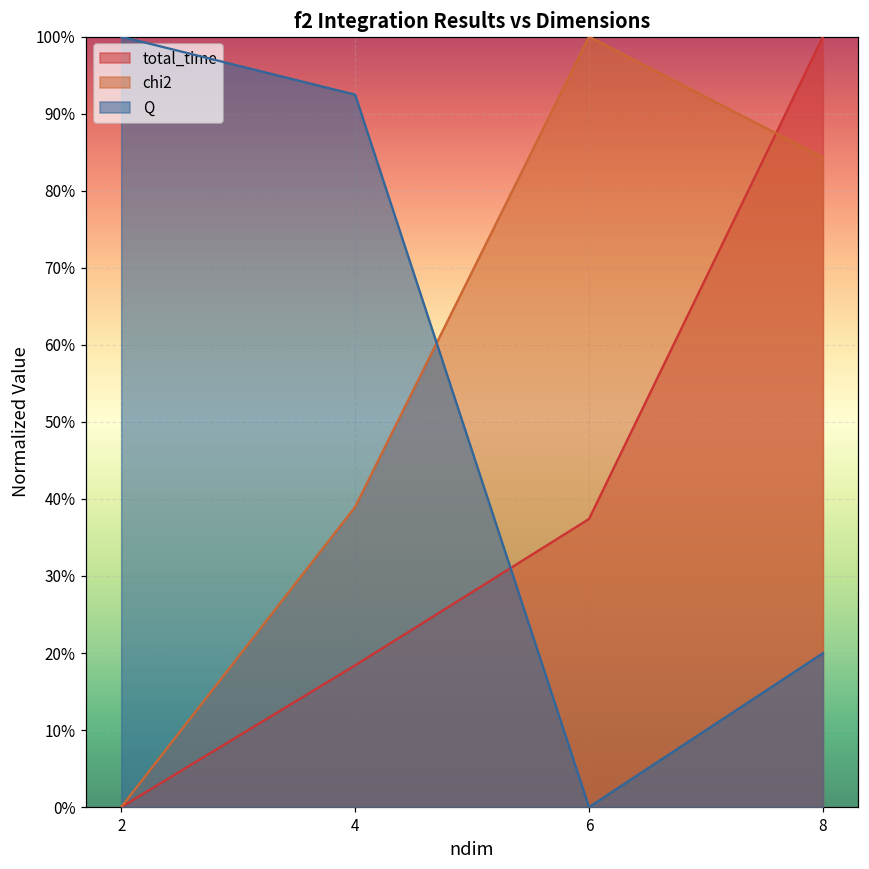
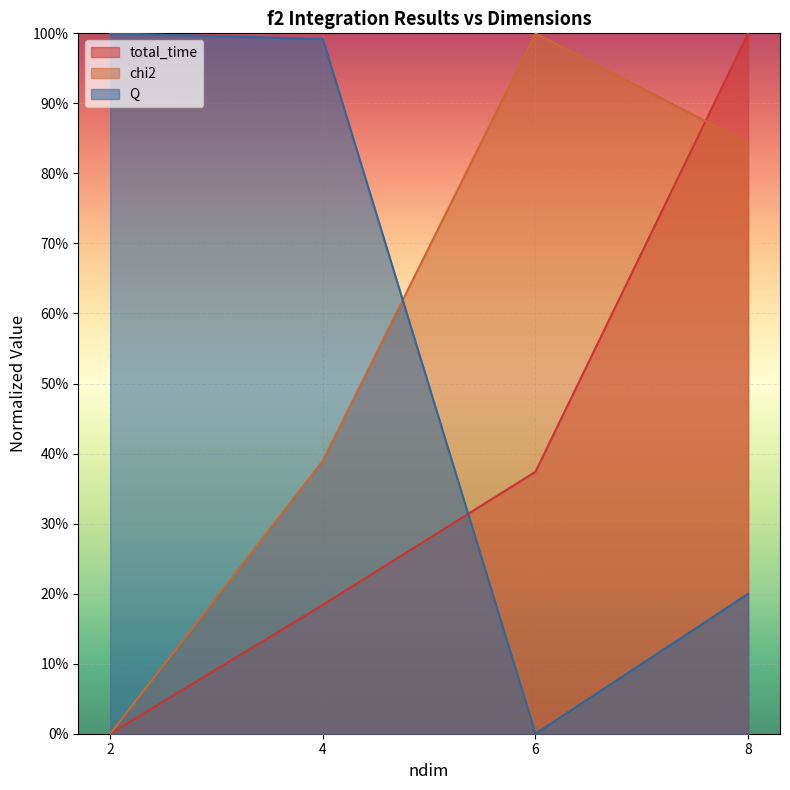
  {
    "Q": {
      "2": "100%",
-     "4": "92%",
+     "4": "99%",
      "6": "0%",
      "8": "20%"
    }
  }
